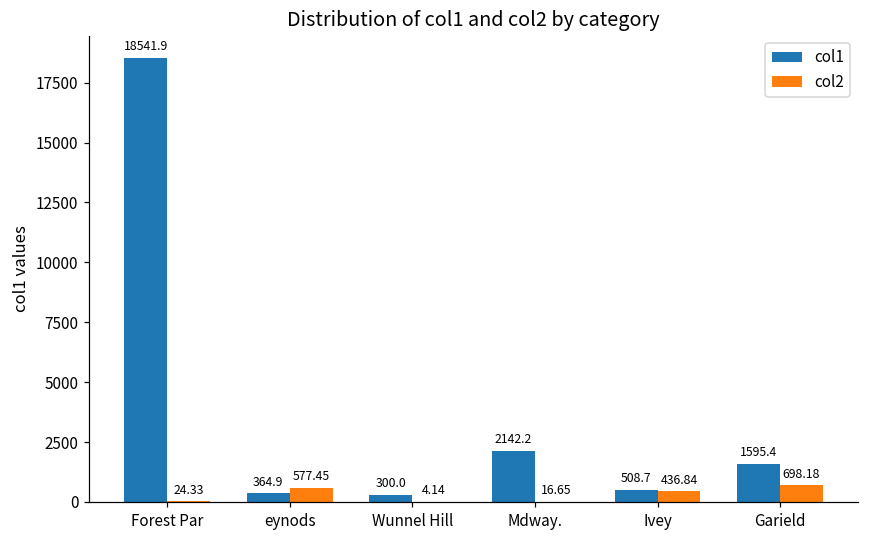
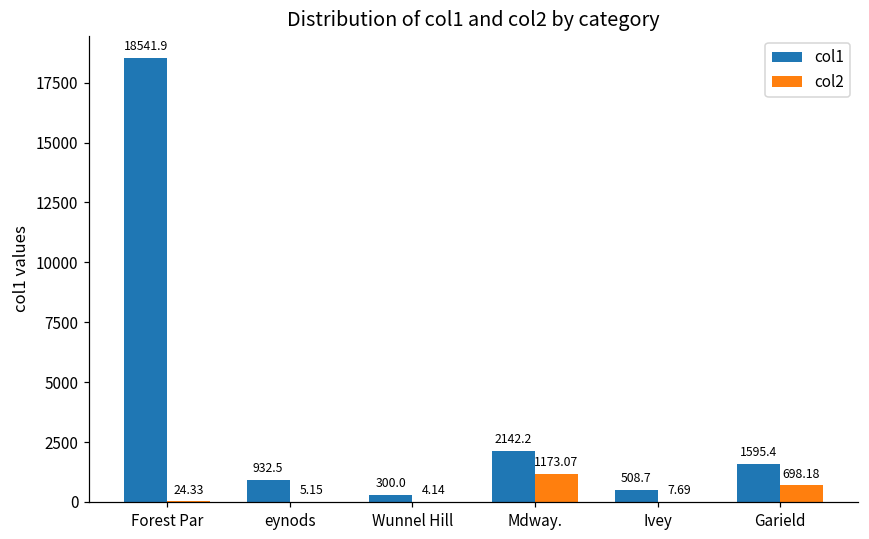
  {
    "col1": {
      "Forest Par": 18541.9,
-     "eynods": 364.9,
+     "eynods": 932.5,
      "Wunnel Hill": 300.0,
      "Mdway.": 2142.2,
      "Ivey": 508.7,
      "Garield": 1595.4
    },
    "col2": {
      "Forest Par": 24.33,
-     "eynods": 577.45,
+     "eynods": 5.15,
      "Wunnel Hill": 4.14,
-     "Mdway.": 16.65,
-     "Ivey": 436.84,
+     "Mdway.": 1173.07,
+     "Ivey": 7.69,
      "Garield": 698.18
    }
  }
